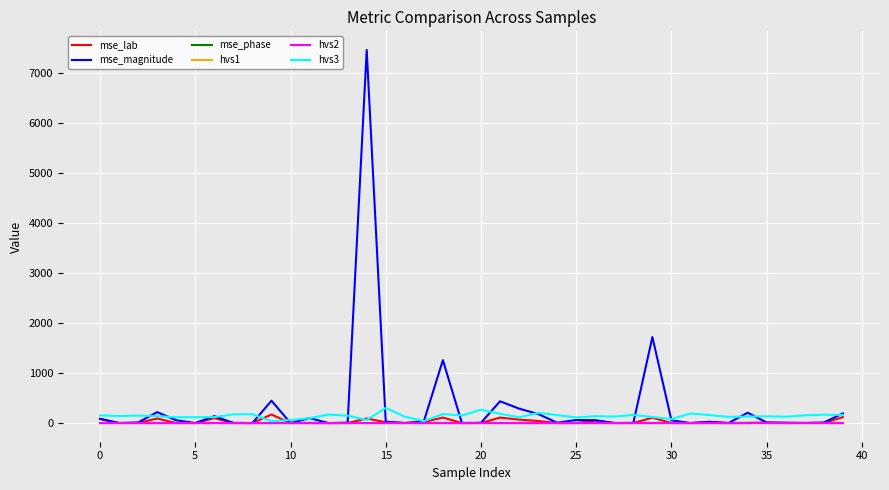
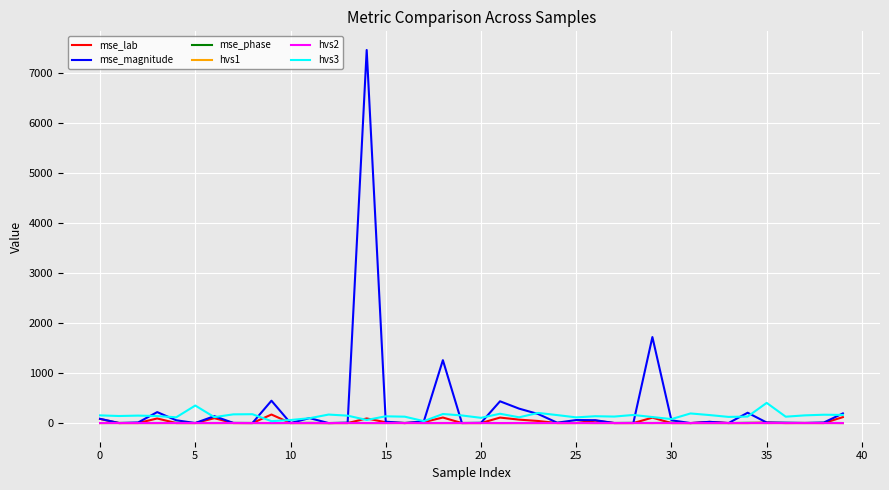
  {
    "mse_magnitude": {
      "25": 100
    },
    "hvs2": {
      "0": 0
    },
    "hvs3": {
      "0": 200,
-     "5": 100,
+     "5": 400,
      "10": 100,
-     "15": 300,
-     "20": 300,
+     "15": 100,
+     "20": 100,
      "25": 100,
-     "35": 100
+     "35": 400
    }
  }
